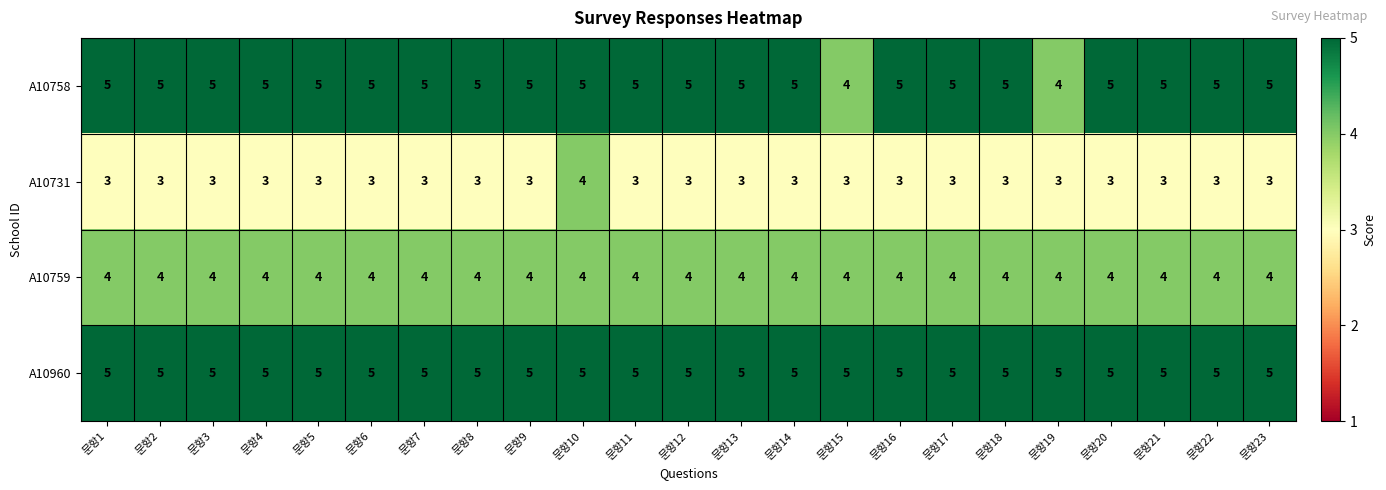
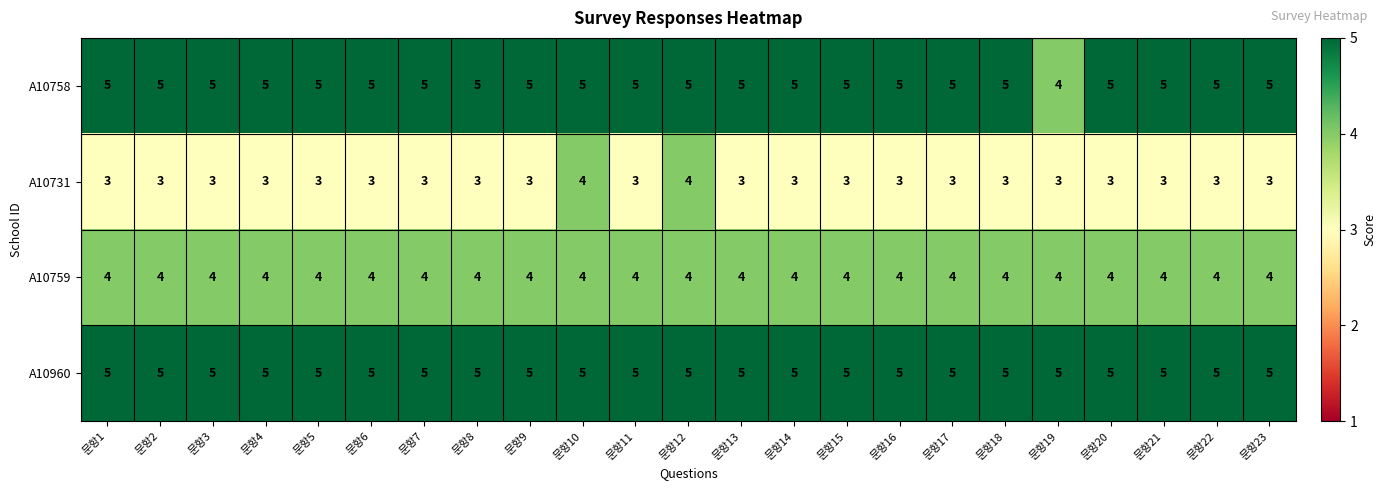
  {
    "A10758": {
      "문항1": 5,
      "문항2": 5,
      "문항3": 5,
      "문항4": 5,
      "문항5": 5,
      "문항6": 5,
      "문항7": 5,
      "문항8": 5,
      "문항9": 5,
      "문항10": 5,
      "문항11": 5,
      "문항12": 5,
      "문항13": 5,
      "문항14": 5,
-     "문항15": 4,
+     "문항15": 5,
      "문항16": 5,
      "문항17": 5,
      "문항18": 5,
      "문항19": 4,
      "문항20": 5,
      "문항21": 5,
      "문항22": 5,
      "문항23": 5
    },
    "A10731": {
      "문항1": 3,
      "문항2": 3,
      "문항3": 3,
      "문항4": 3,
      "문항5": 3,
      "문항6": 3,
      "문항7": 3,
      "문항8": 3,
      "문항9": 3,
      "문항10": 4,
      "문항11": 3,
-     "문항12": 3,
+     "문항12": 4,
      "문항13": 3,
      "문항14": 3,
      "문항15": 3,
      "문항16": 3,
      "문항17": 3,
      "문항18": 3,
      "문항19": 3,
      "문항20": 3,
      "문항21": 3,
      "문항22": 3,
      "문항23": 3
    },
    "A10759": {
      "문항1": 4,
      "문항2": 4,
      "문항3": 4,
      "문항4": 4,
      "문항5": 4,
      "문항6": 4,
      "문항7": 4,
      "문항8": 4,
      "문항9": 4,
      "문항10": 4,
      "문항11": 4,
      "문항12": 4,
      "문항13": 4,
      "문항14": 4,
      "문항15": 4,
      "문항16": 4,
      "문항17": 4,
      "문항18": 4,
      "문항19": 4,
      "문항20": 4,
      "문항21": 4,
      "문항22": 4,
      "문항23": 4
    },
    "A10960": {
      "문항1": 5,
      "문항2": 5,
      "문항3": 5,
      "문항4": 5,
      "문항5": 5,
      "문항6": 5,
      "문항7": 5,
      "문항8": 5,
      "문항9": 5,
      "문항10": 5,
      "문항11": 5,
      "문항12": 5,
      "문항13": 5,
      "문항14": 5,
      "문항15": 5,
      "문항16": 5,
      "문항17": 5,
      "문항18": 5,
      "문항19": 5,
      "문항20": 5,
      "문항21": 5,
      "문항22": 5,
      "문항23": 5
    }
  }
